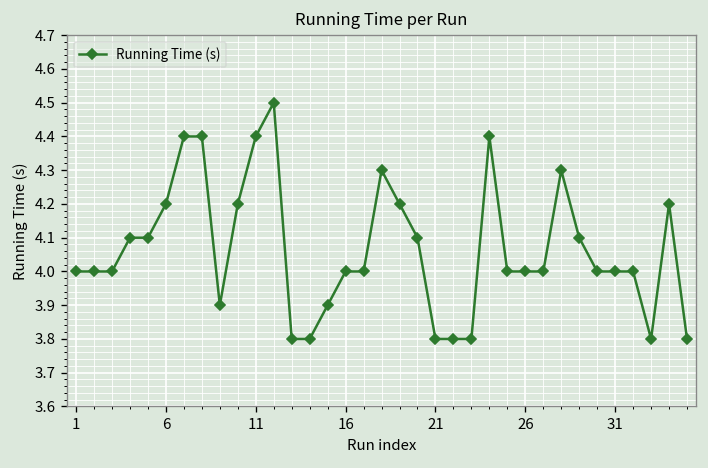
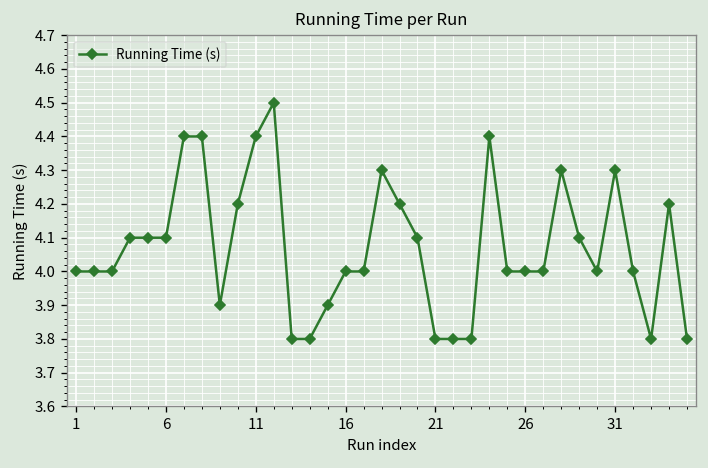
  {
    "1": 4.0,
-   "6": 4.2,
+   "6": 4.1,
    "11": 4.4,
    "16": 4.0,
    "21": 3.8,
    "26": 4.0,
-   "31": 4.0
+   "31": 4.3
  }
